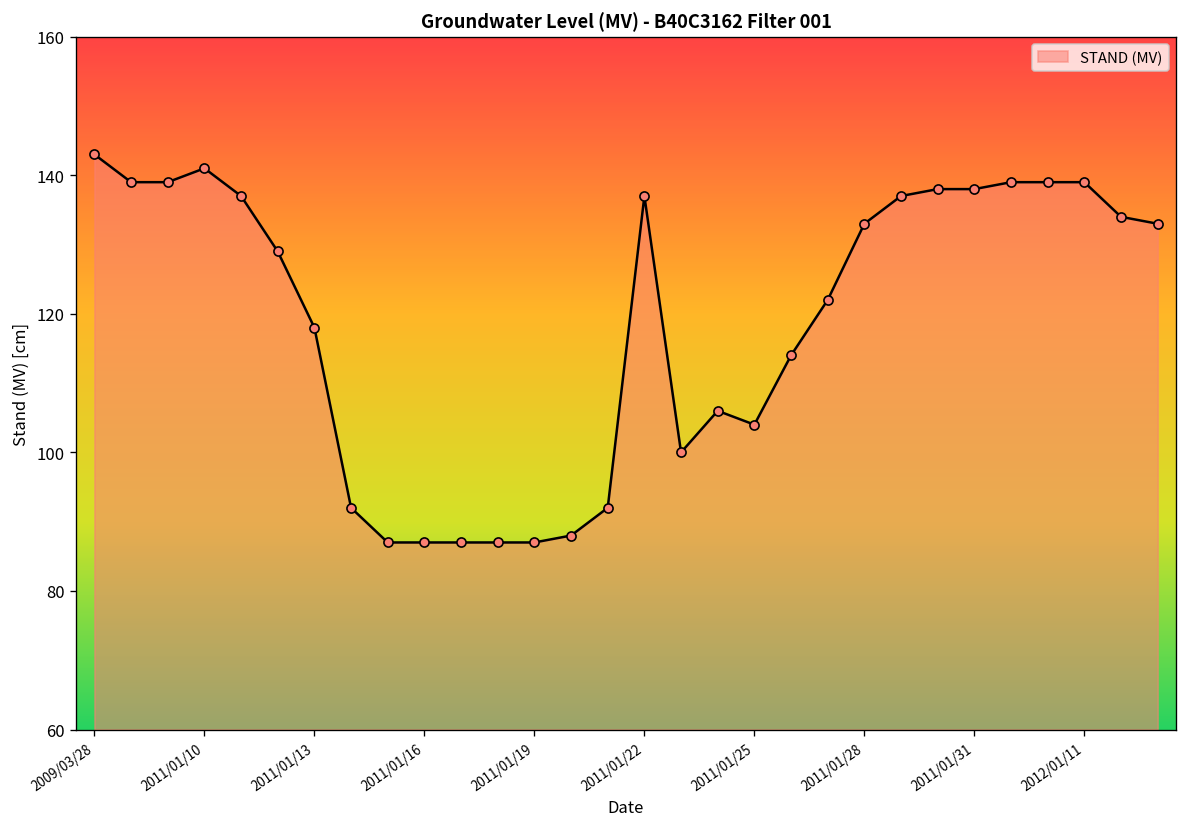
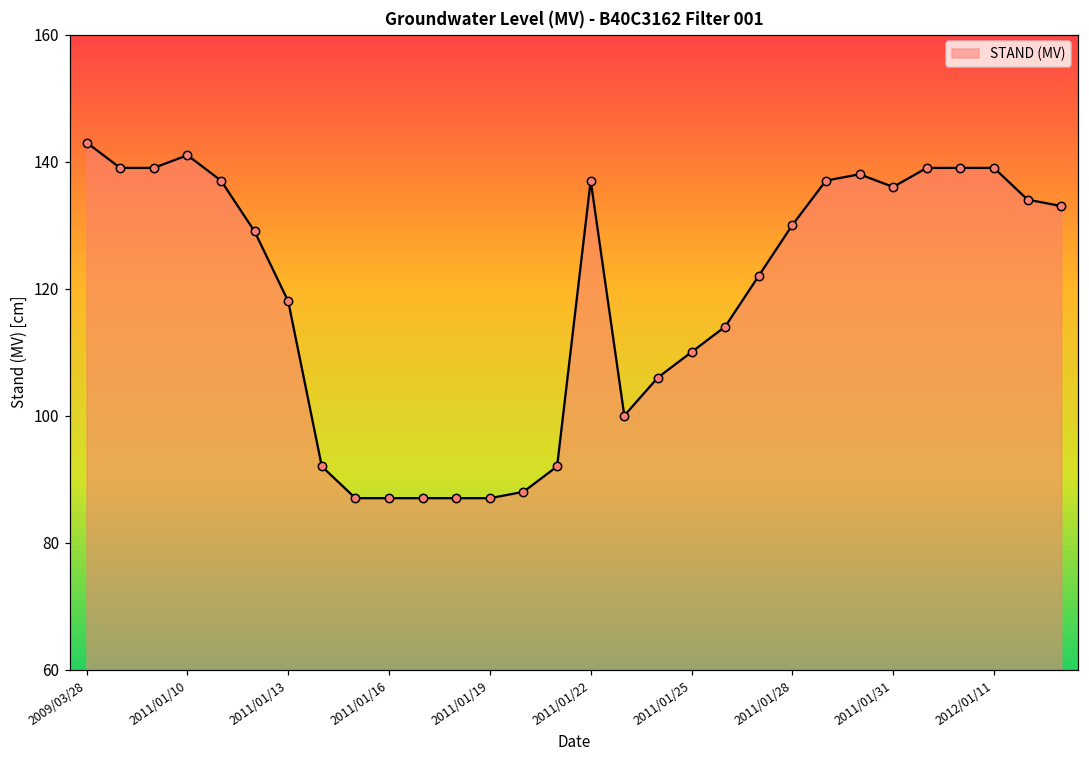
  {
    "2009/03/28": 143,
    "2011/01/10": 141,
    "2011/01/13": 118,
    "2011/01/16": 87,
    "2011/01/19": 87,
    "2011/01/22": 137,
-   "2011/01/25": 104,
-   "2011/01/28": 133,
-   "2011/01/31": 138,
+   "2011/01/25": 110,
+   "2011/01/28": 130,
+   "2011/01/31": 136,
    "2012/01/11": 139
  }
